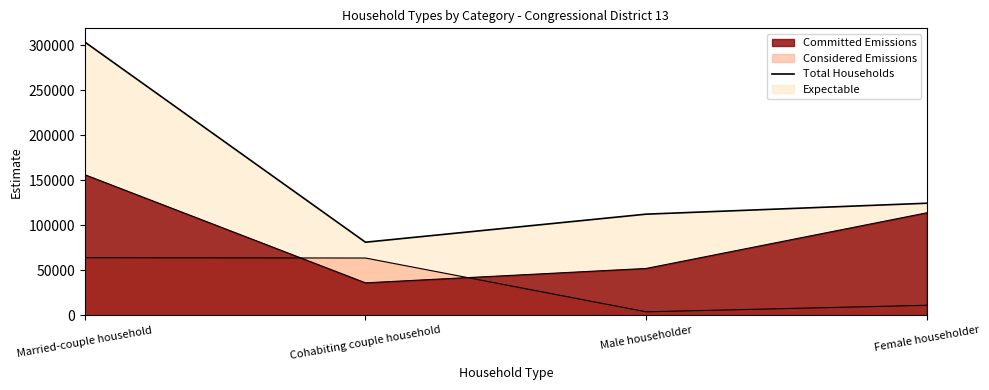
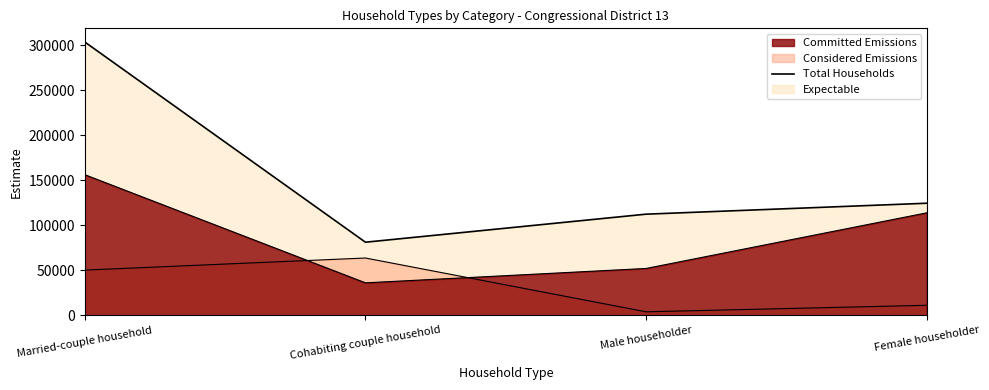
  {
    "Expectable": {
      "Married-couple household": 300000,
      "Cohabiting couple household": 80000,
      "Male householder": 110000,
      "Female householder": 120000
    },
    "Considered Emissions": {
-     "Married-couple household": 60000,
+     "Married-couple household": 50000,
      "Cohabiting couple household": 60000,
      "Male householder": 0,
      "Female householder": 10000
    },
    "Committed Emissions": {
      "Married-couple household": 160000,
      "Cohabiting couple household": 40000,
      "Male householder": 50000,
      "Female householder": 110000
    }
  }
